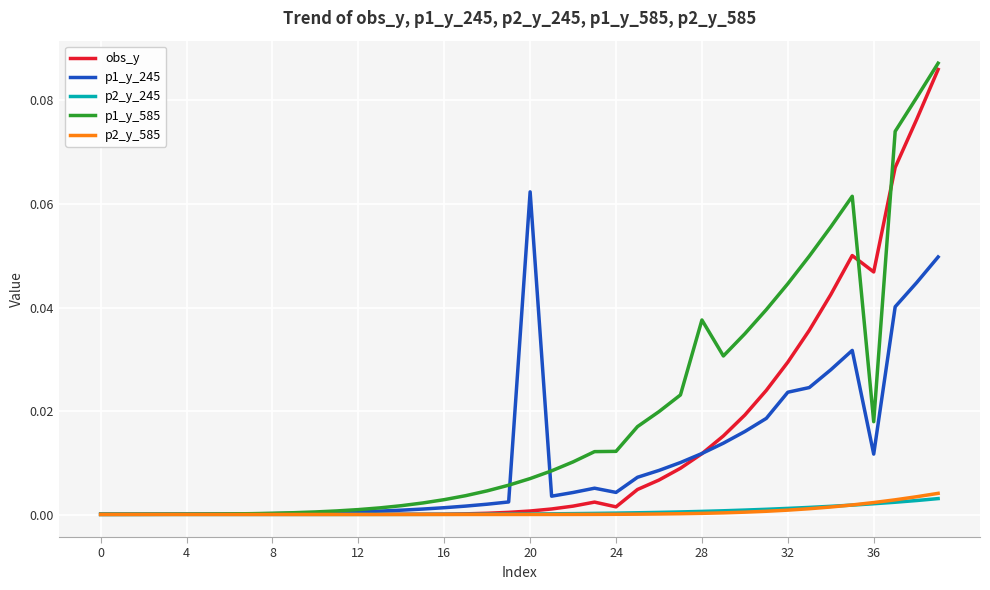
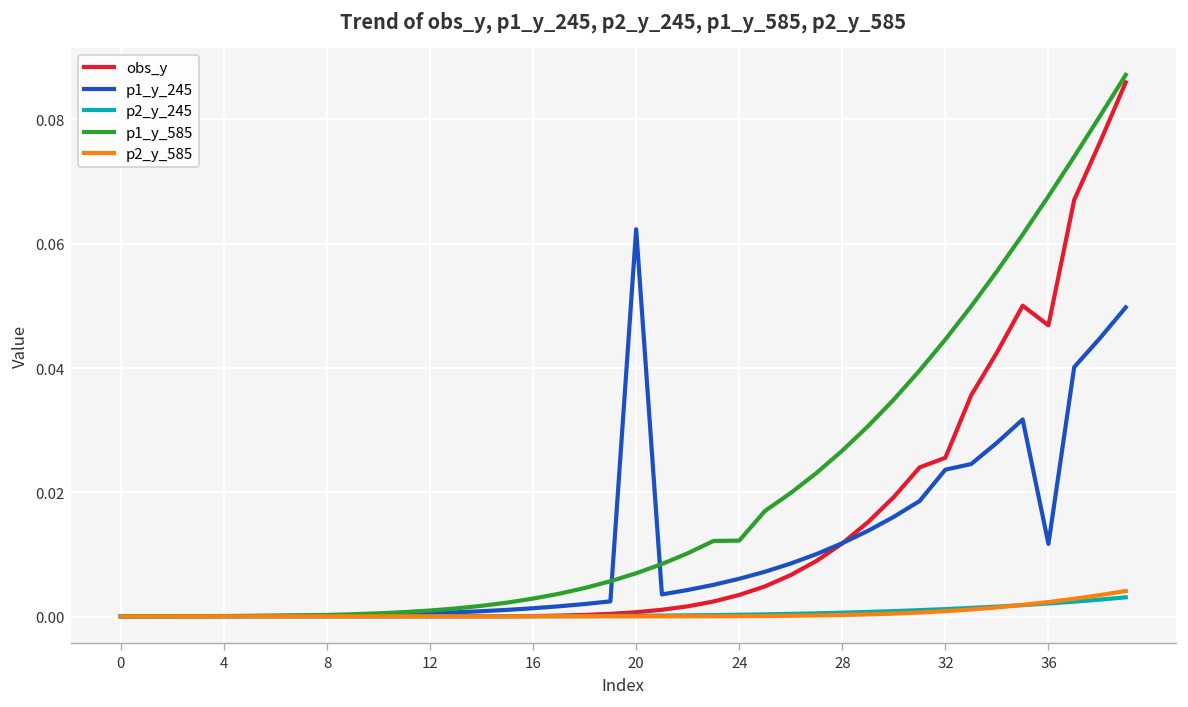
  {
    "obs_y": {
      "20": 0.001,
-     "24": 0.002,
-     "32": 0.029,
+     "24": 0.003,
+     "32": 0.026,
      "36": 0.047
    },
    "p1_y_245": {
      "16": 0.001,
      "20": 0.062,
-     "24": 0.004,
+     "24": 0.006,
      "32": 0.024,
      "36": 0.012
    },
    "p1_y_585": {
      "16": 0.003,
      "20": 0.007,
      "24": 0.012,
-     "28": 0.038,
+     "28": 0.027,
      "32": 0.045,
-     "36": 0.018
+     "36": 0.068
    }
  }
